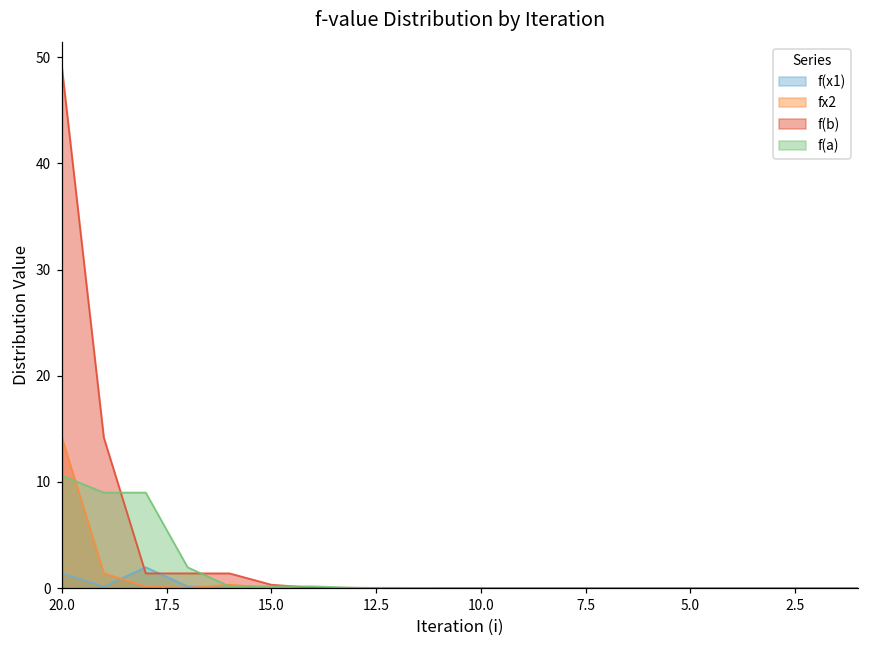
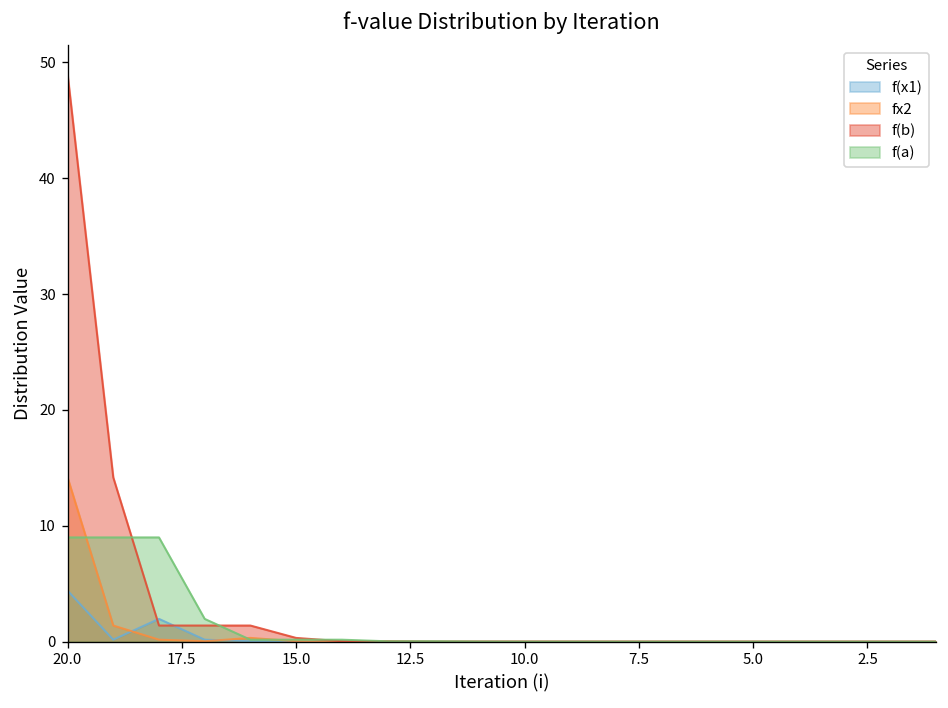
  {
    "f(x1)": {
-     "20.0": 1
+     "20.0": 4
    },
    "f(a)": {
-     "20.0": 11
+     "20.0": 9
    }
  }
